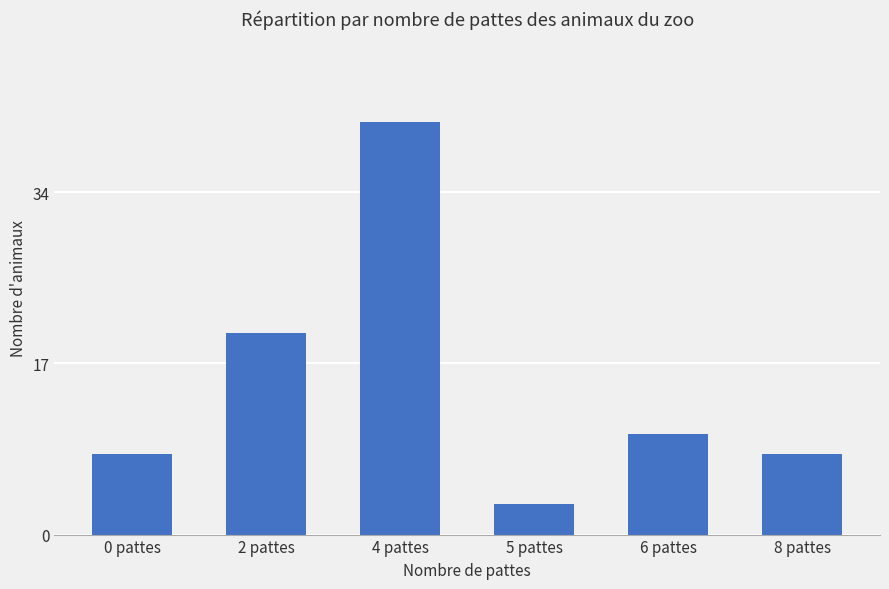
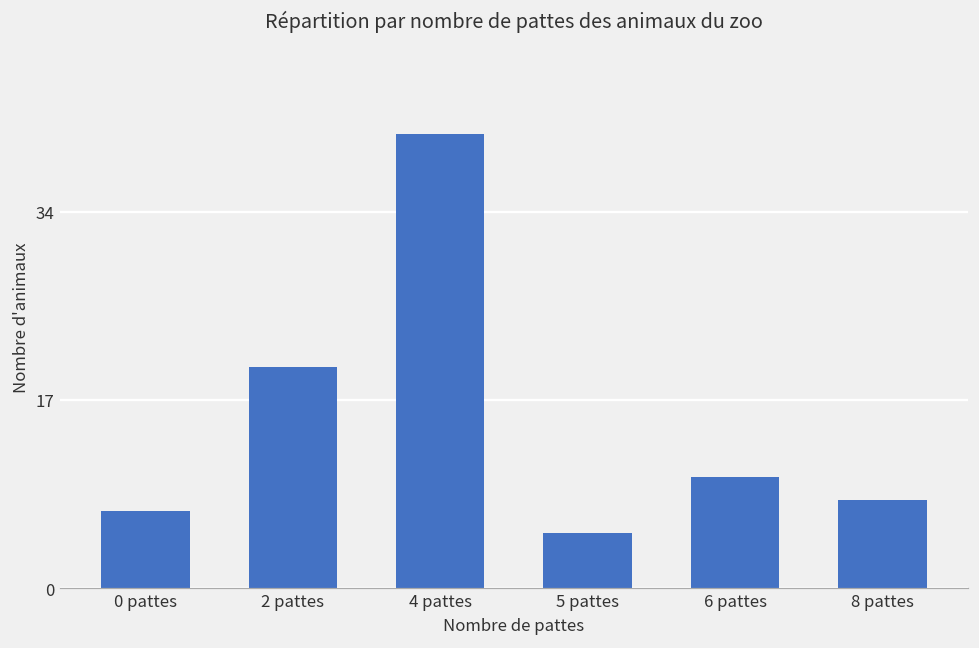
  {
-   "0 pattes": 8,
+   "0 pattes": 7,
    "2 pattes": 20,
    "4 pattes": 41,
-   "5 pattes": 3,
+   "5 pattes": 5,
    "6 pattes": 10,
    "8 pattes": 8
  }
